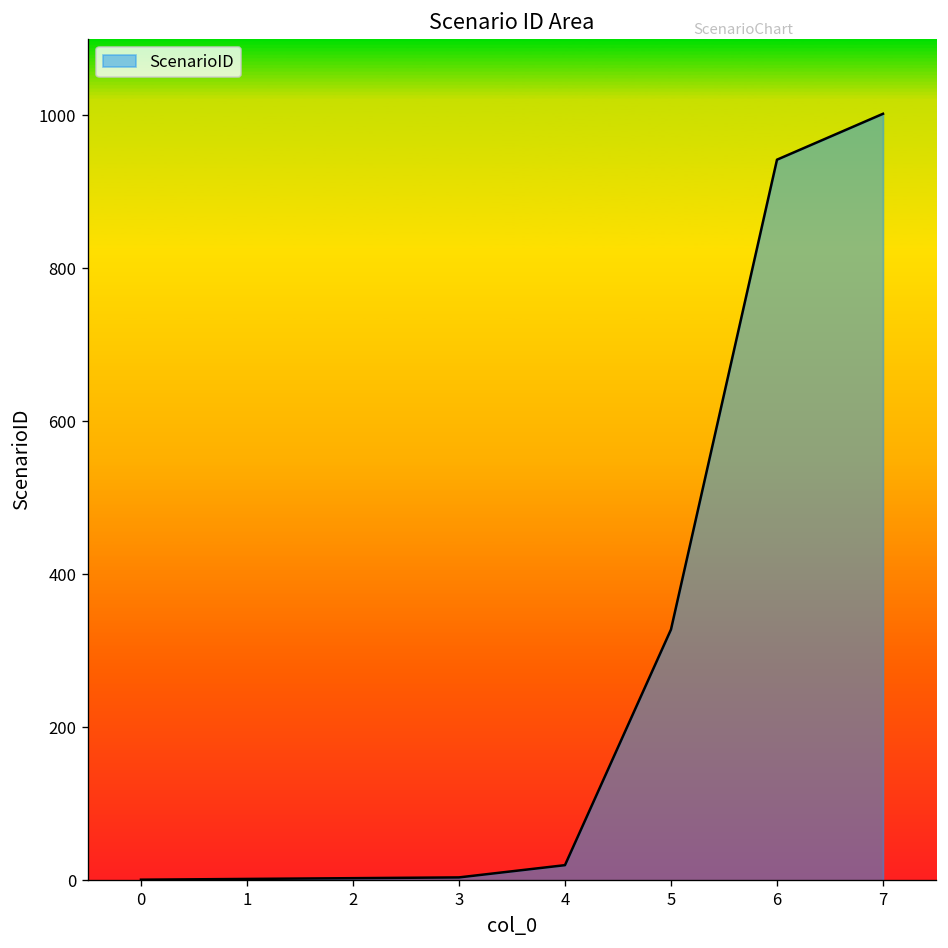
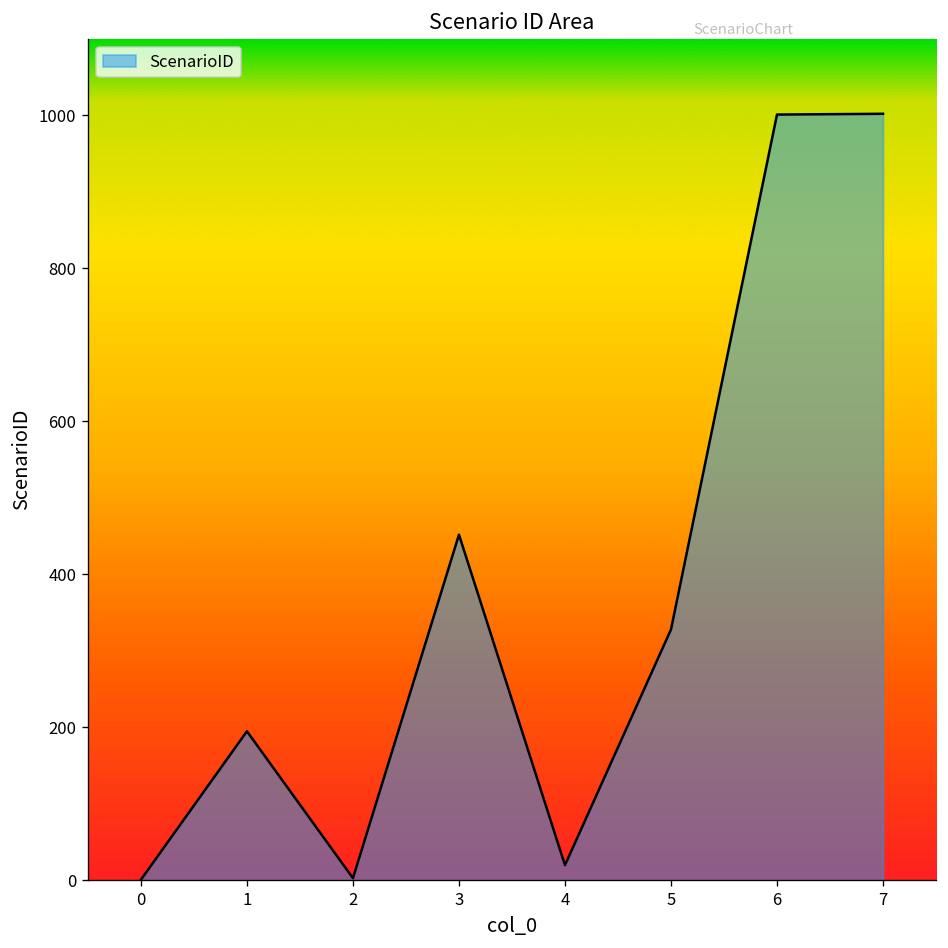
  {
    "0": 0,
-   "1": 0,
+   "1": 200,
    "2": 0,
-   "3": 0,
+   "3": 450,
    "4": 20,
    "5": 330,
-   "6": 940,
+   "6": 1000,
    "7": 1000
  }
